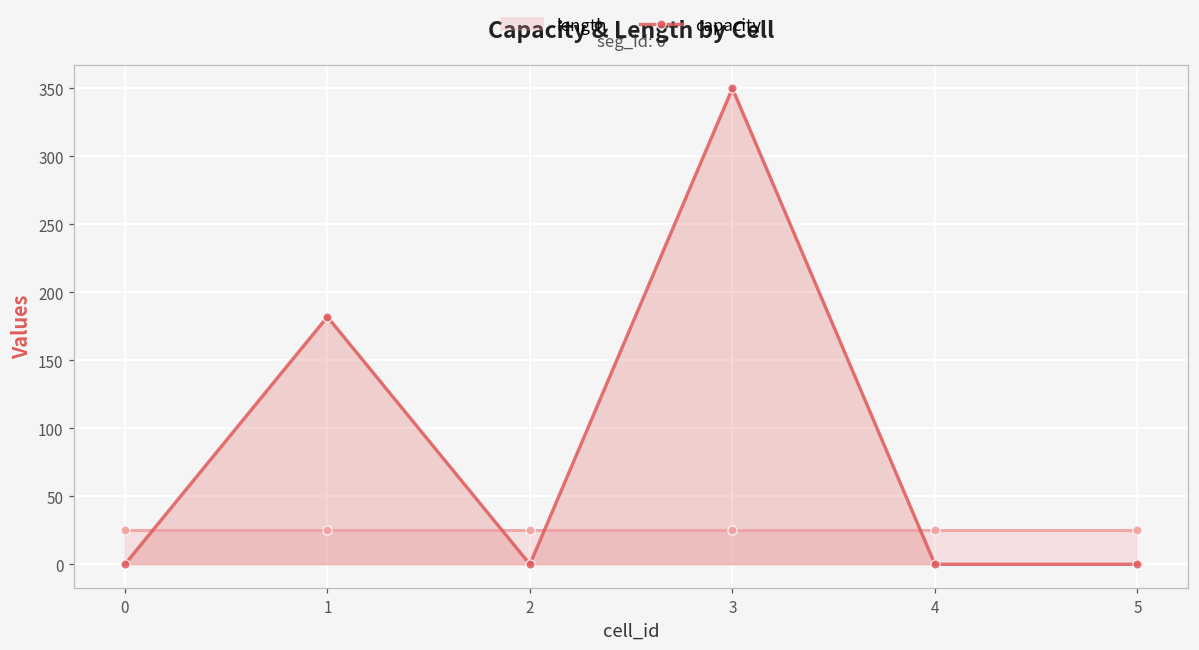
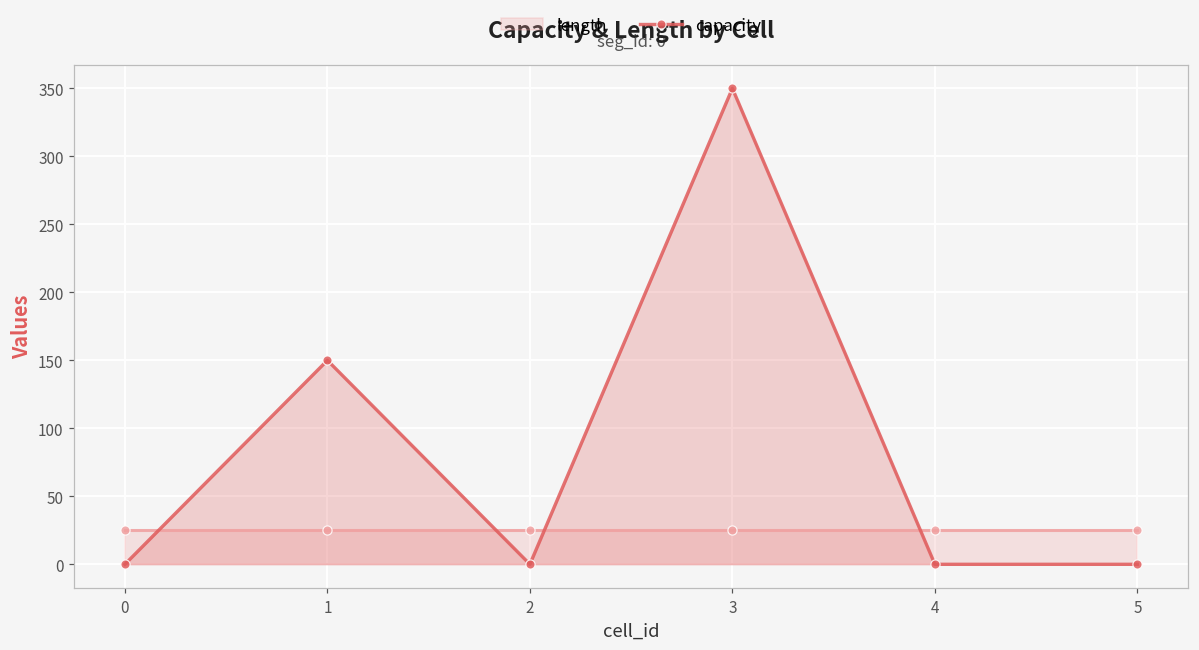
  {
    "length": {
      "0": 25,
      "1": 25,
      "2": 25,
      "3": 25,
      "4": 25,
      "5": 25
    },
    "capacity": {
      "0": 0,
-     "1": 182,
+     "1": 150,
      "2": 0,
      "3": 350,
      "4": 0,
      "5": 0
    }
  }
